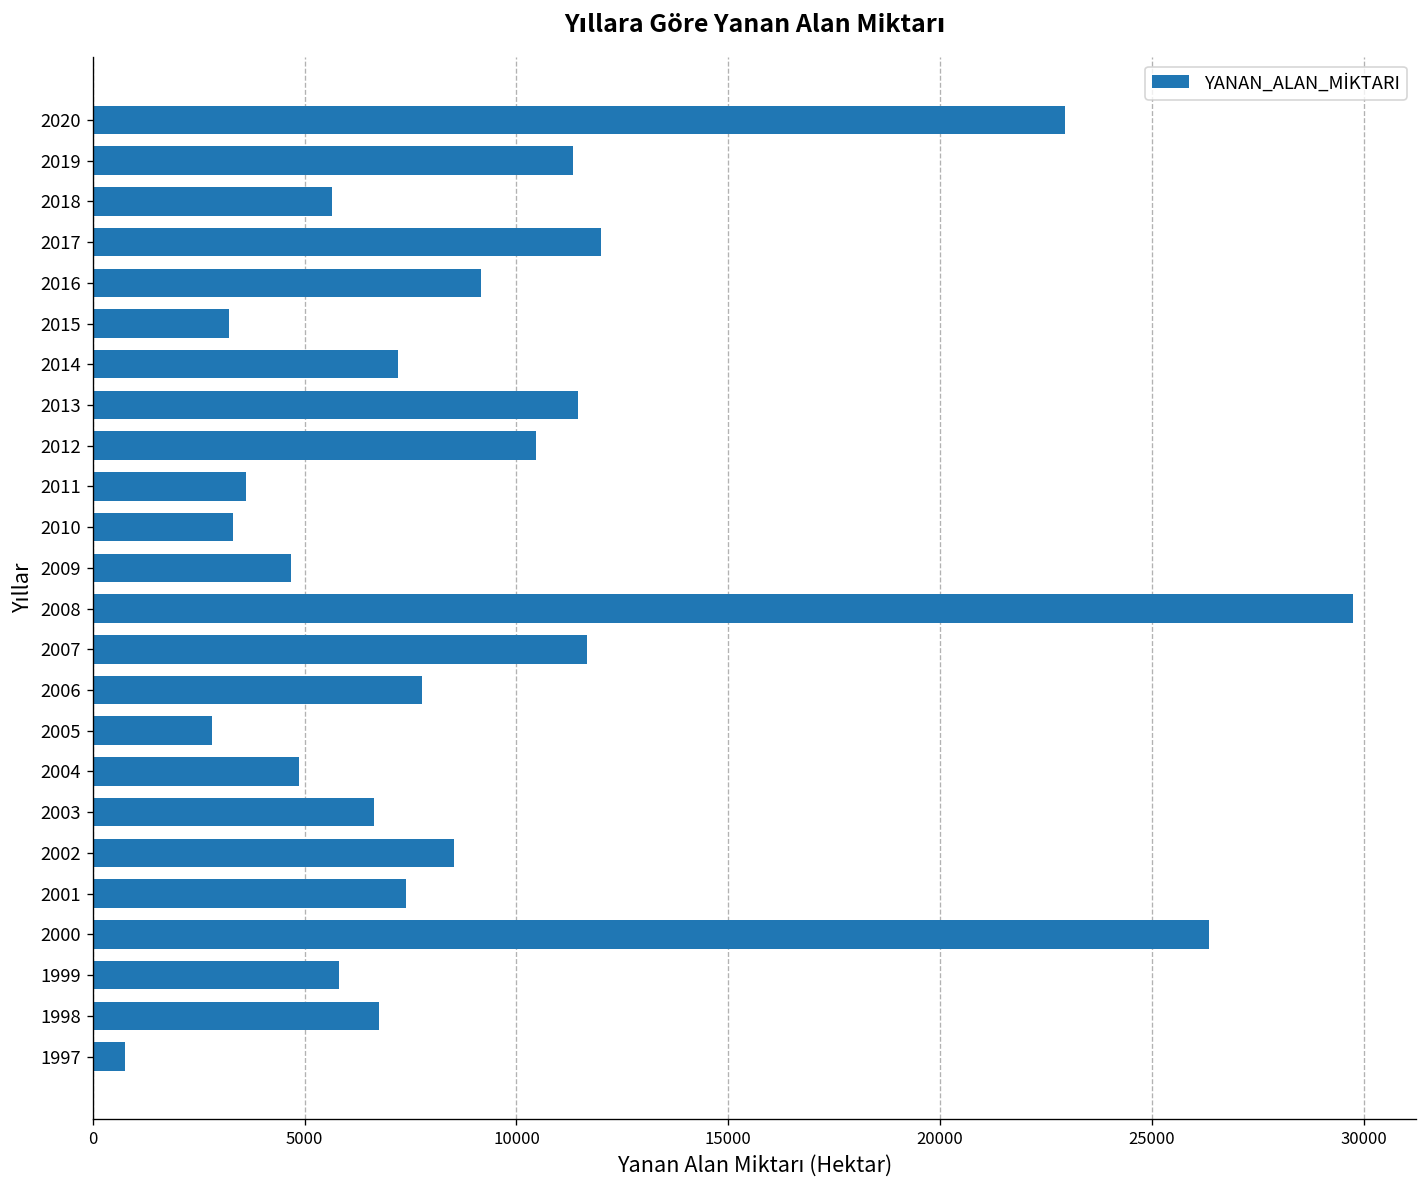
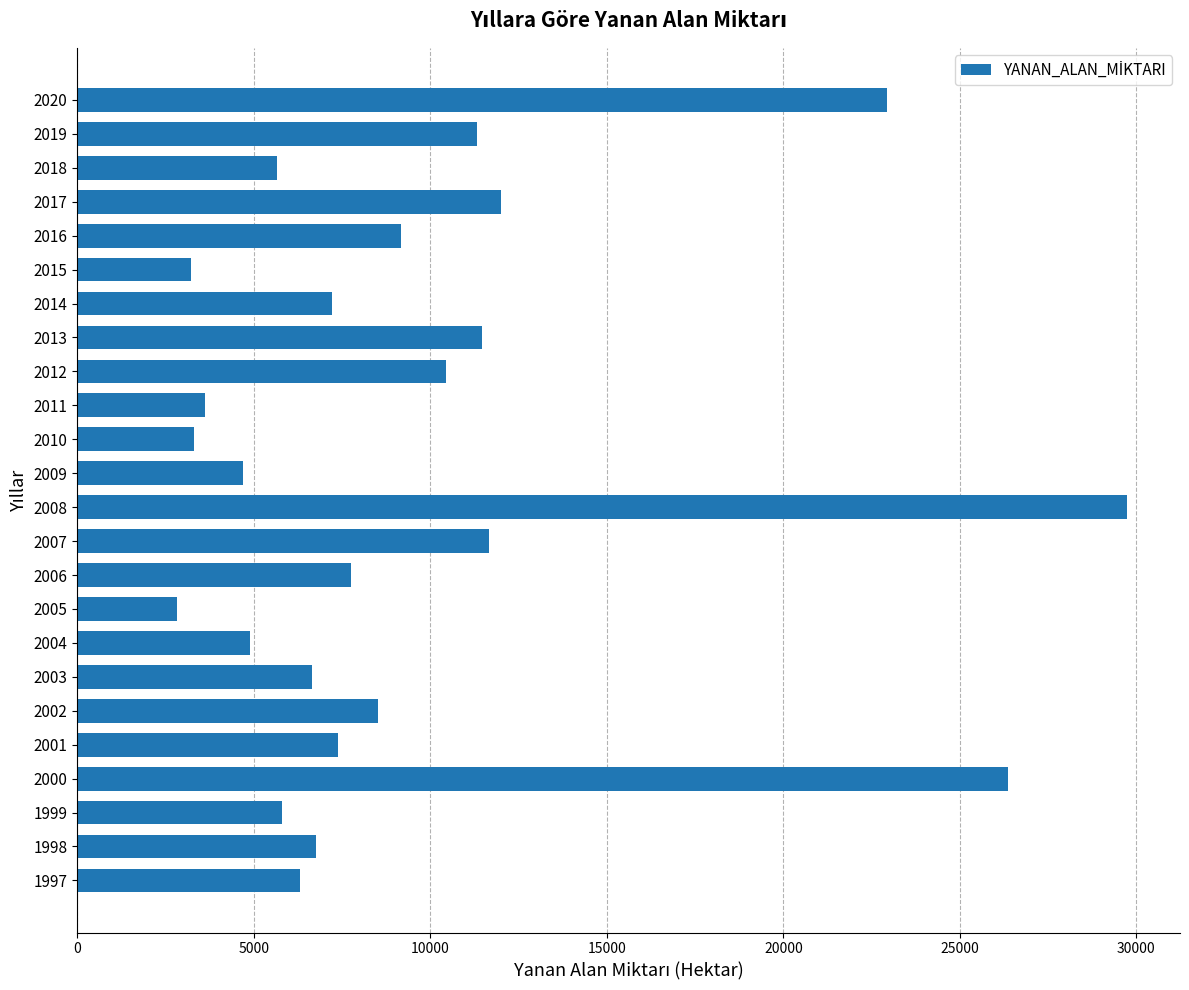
  {
    "2020": 22900,
    "2019": 11300,
    "2018": 5600,
    "2017": 12000,
    "2016": 9200,
    "2015": 3200,
    "2014": 7200,
    "2013": 11500,
    "2012": 10500,
    "2011": 3600,
    "2010": 3300,
    "2009": 4700,
    "2008": 29700,
    "2007": 11700,
    "2006": 7800,
    "2005": 2800,
    "2004": 4900,
    "2003": 6600,
    "2002": 8500,
    "2001": 7400,
    "2000": 26400,
    "1999": 5800,
    "1998": 6800,
-   "1997": 800
+   "1997": 6300
  }
